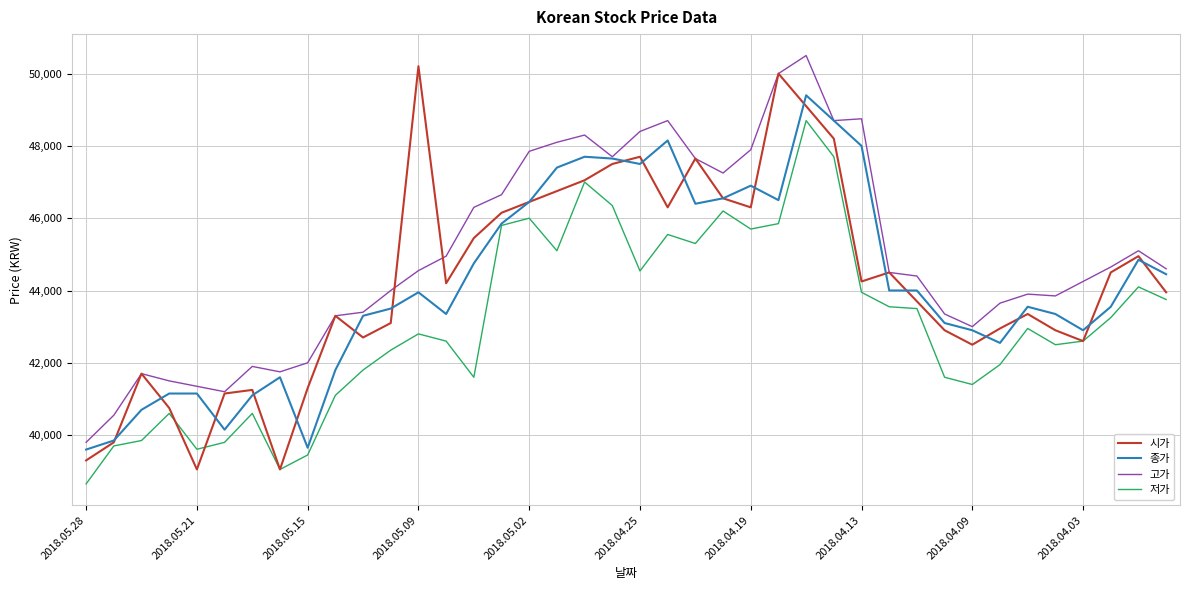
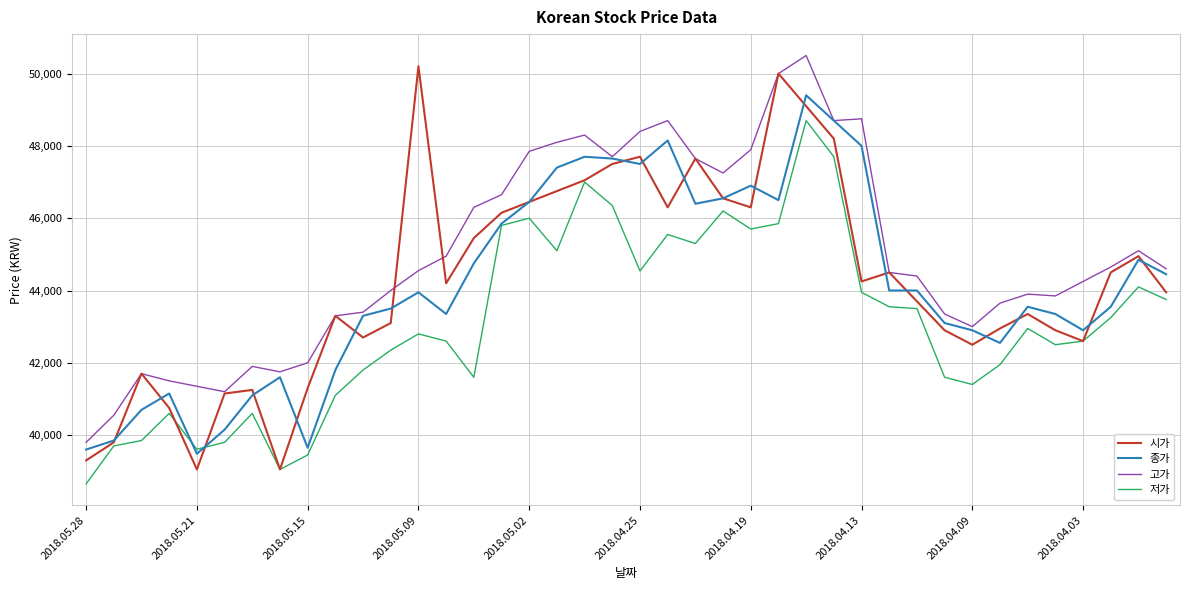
  {
    "시가": {
      "2018.05.28": "39,300",
      "2018.05.21": "39,100",
      "2018.05.15": "41,300",
      "2018.05.09": "50,200",
      "2018.04.25": "47,700",
      "2018.04.19": "46,300",
      "2018.04.13": "44,300",
      "2018.04.09": "42,500"
    },
    "종가": {
      "2018.05.28": "39,600",
-     "2018.05.21": "41,200",
+     "2018.05.21": "39,500",
      "2018.05.15": "39,700",
      "2018.05.09": "44,000",
      "2018.04.25": "47,500",
      "2018.04.19": "46,900",
      "2018.04.13": "48,000",
      "2018.04.09": "42,900",
      "2018.04.03": "42,900"
    },
    "고가": {
      "2018.05.28": "39,800",
      "2018.05.21": "41,400",
      "2018.05.15": "42,000",
      "2018.05.09": "44,600",
      "2018.05.02": "47,900",
      "2018.04.25": "48,400",
      "2018.04.19": "47,900",
      "2018.04.13": "48,800",
      "2018.04.09": "43,000",
      "2018.04.03": "44,300"
    },
    "저가": {
      "2018.05.28": "38,700",
      "2018.05.21": "39,600",
      "2018.05.15": "39,500",
      "2018.05.09": "42,800",
      "2018.05.02": "46,000",
      "2018.04.25": "44,500",
      "2018.04.19": "45,700",
      "2018.04.13": "44,000",
      "2018.04.09": "41,400"
    }
  }
